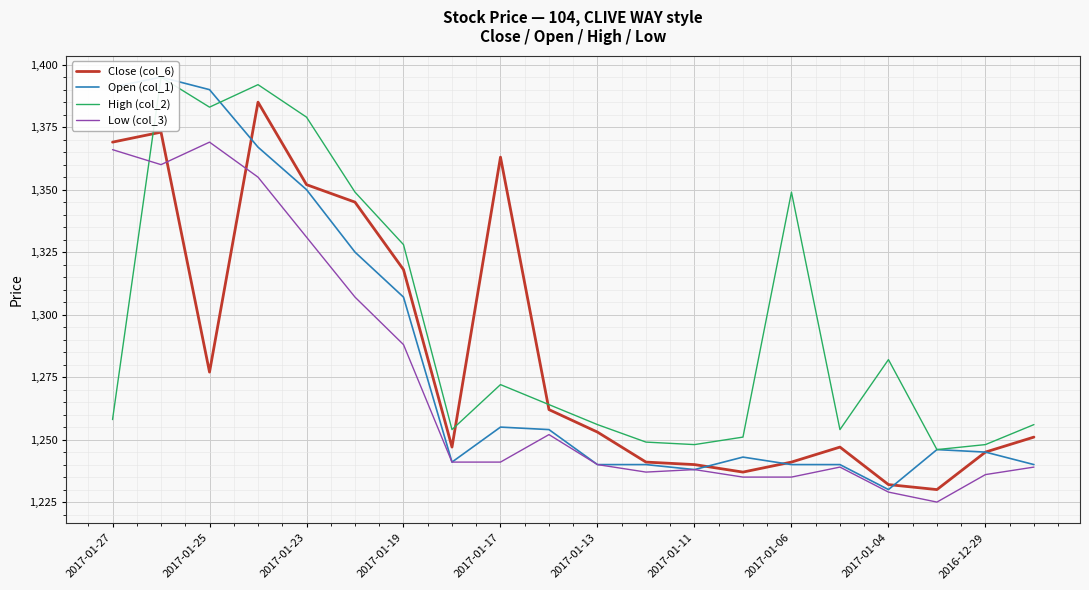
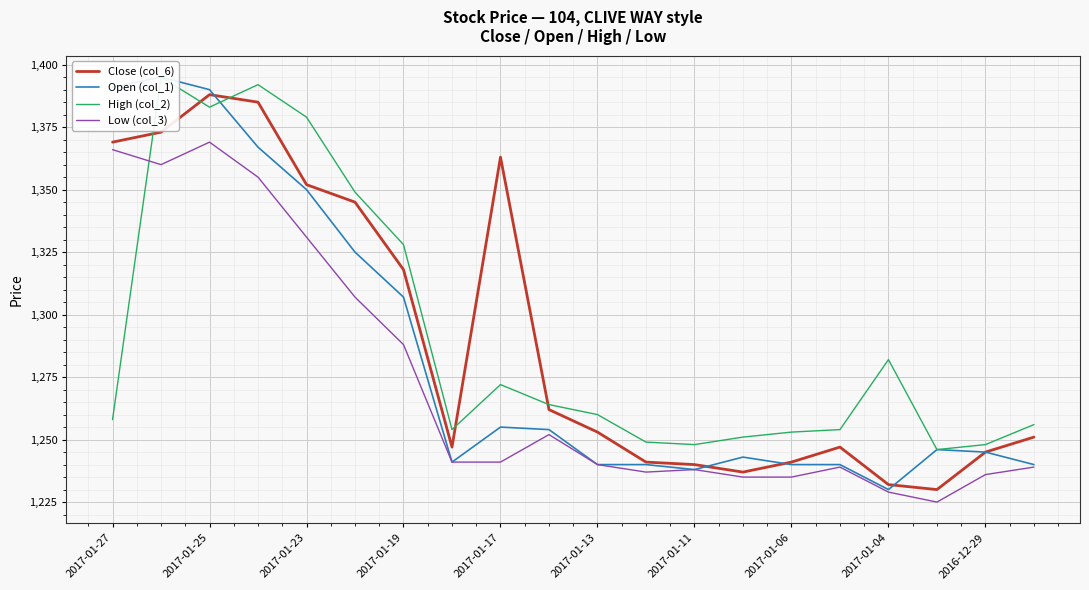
  {
    "Close (col_6)": {
      "2017-01-27": "1,369",
-     "2017-01-25": "1,277",
+     "2017-01-25": "1,388",
      "2017-01-23": "1,352",
      "2017-01-19": "1,318",
      "2017-01-17": "1,363",
      "2017-01-13": "1,253",
      "2017-01-11": "1,240",
      "2017-01-04": "1,232"
    },
    "Open (col_1)": {
      "2017-01-25": "1,390",
      "2017-01-23": "1,350",
      "2017-01-19": "1,307",
      "2017-01-17": "1,255"
    },
    "High (col_2)": {
      "2017-01-27": "1,258",
      "2017-01-25": "1,383",
      "2017-01-23": "1,379",
      "2017-01-19": "1,328",
      "2017-01-17": "1,272",
-     "2017-01-13": "1,256",
+     "2017-01-13": "1,260",
      "2017-01-11": "1,248",
-     "2017-01-06": "1,349",
+     "2017-01-06": "1,253",
      "2017-01-04": "1,282",
      "2016-12-29": "1,248"
    },
    "Low (col_3)": {
      "2017-01-27": "1,366",
      "2017-01-25": "1,369",
      "2017-01-23": "1,331",
      "2017-01-19": "1,288",
      "2017-01-17": "1,241",
      "2017-01-06": "1,235",
      "2016-12-29": "1,236"
    }
  }
